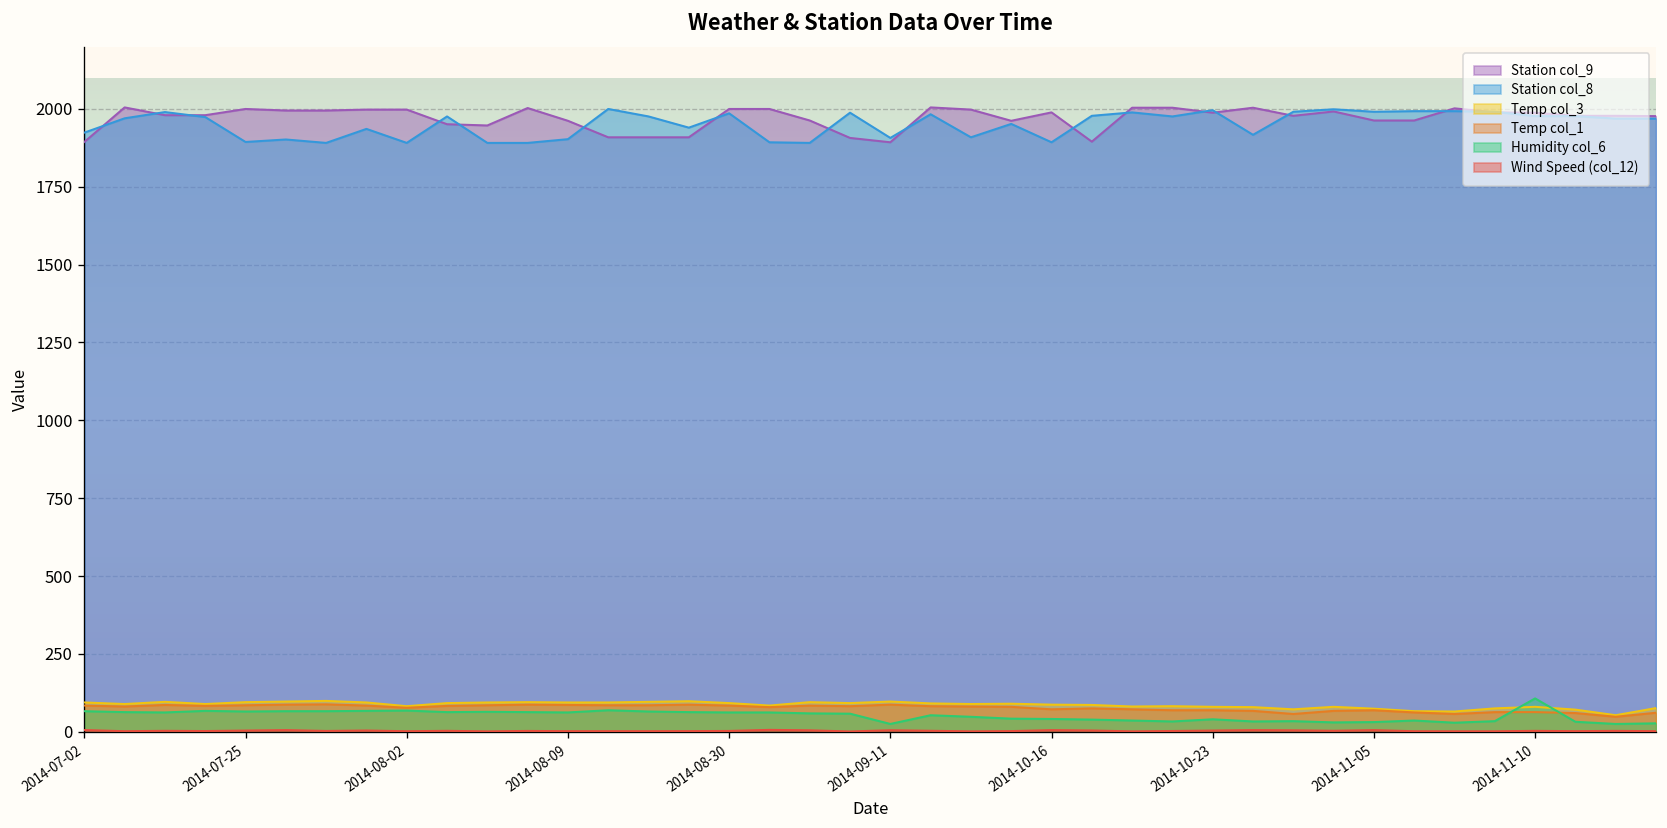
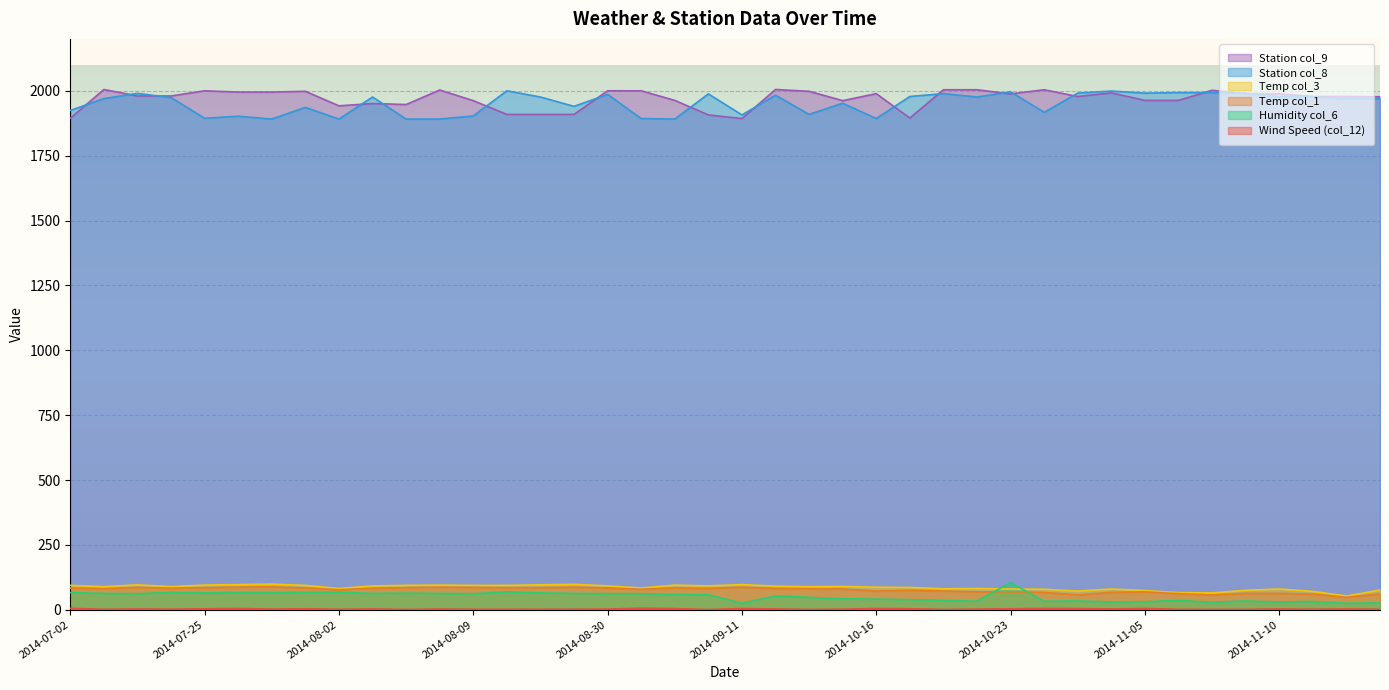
  {
    "Station col_9": {
      "2014-07-02": 1890,
      "2014-07-25": 2000,
-     "2014-08-02": 2000,
+     "2014-08-02": 1940,
      "2014-08-09": 1960,
      "2014-08-30": 2000,
      "2014-09-11": 1890,
      "2014-10-16": 1990,
      "2014-11-05": 1960
    },
    "Station col_8": {
      "2014-07-02": 1920,
      "2014-07-25": 1890,
      "2014-08-02": 1890,
      "2014-08-09": 1900,
      "2014-08-30": 1990,
      "2014-09-11": 1910,
      "2014-10-16": 1890,
      "2014-11-05": 1990
    },
    "Humidity col_6": {
      "2014-07-02": 70,
      "2014-07-25": 70,
      "2014-08-09": 60,
      "2014-08-30": 60,
      "2014-09-11": 30,
      "2014-10-16": 40,
-     "2014-10-23": 40,
+     "2014-10-23": 110,
      "2014-11-05": 30,
-     "2014-11-10": 110
+     "2014-11-10": 30
    }
  }
